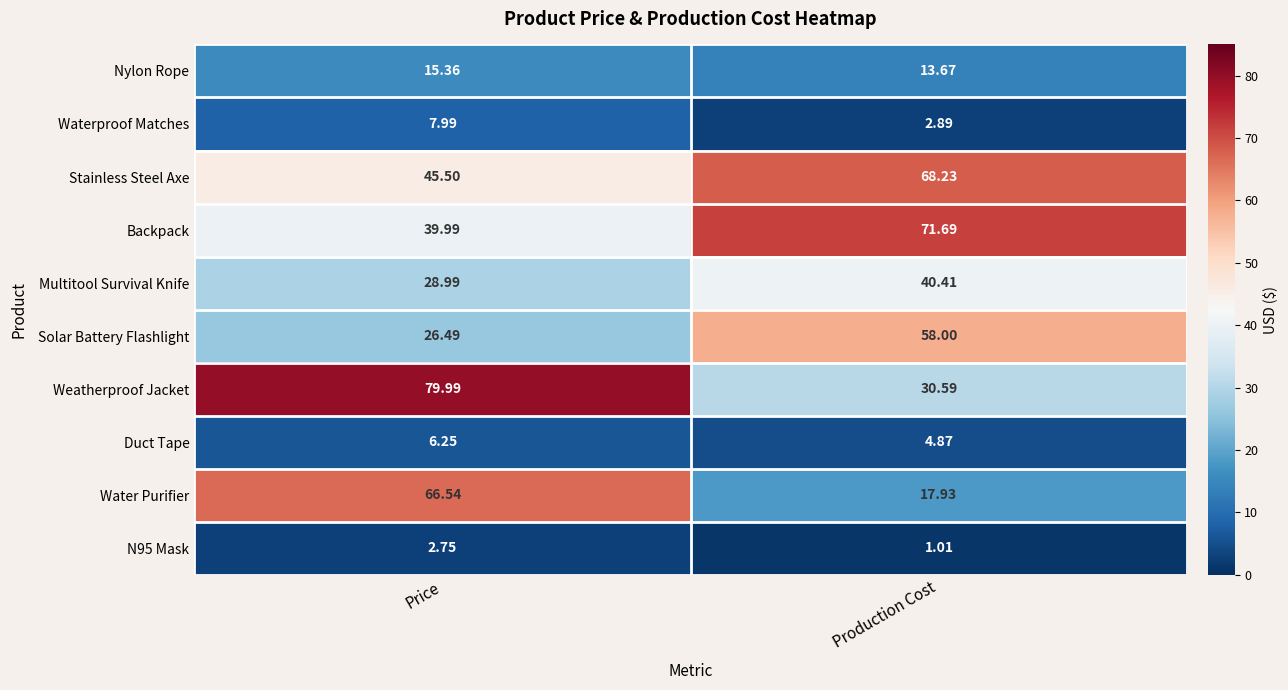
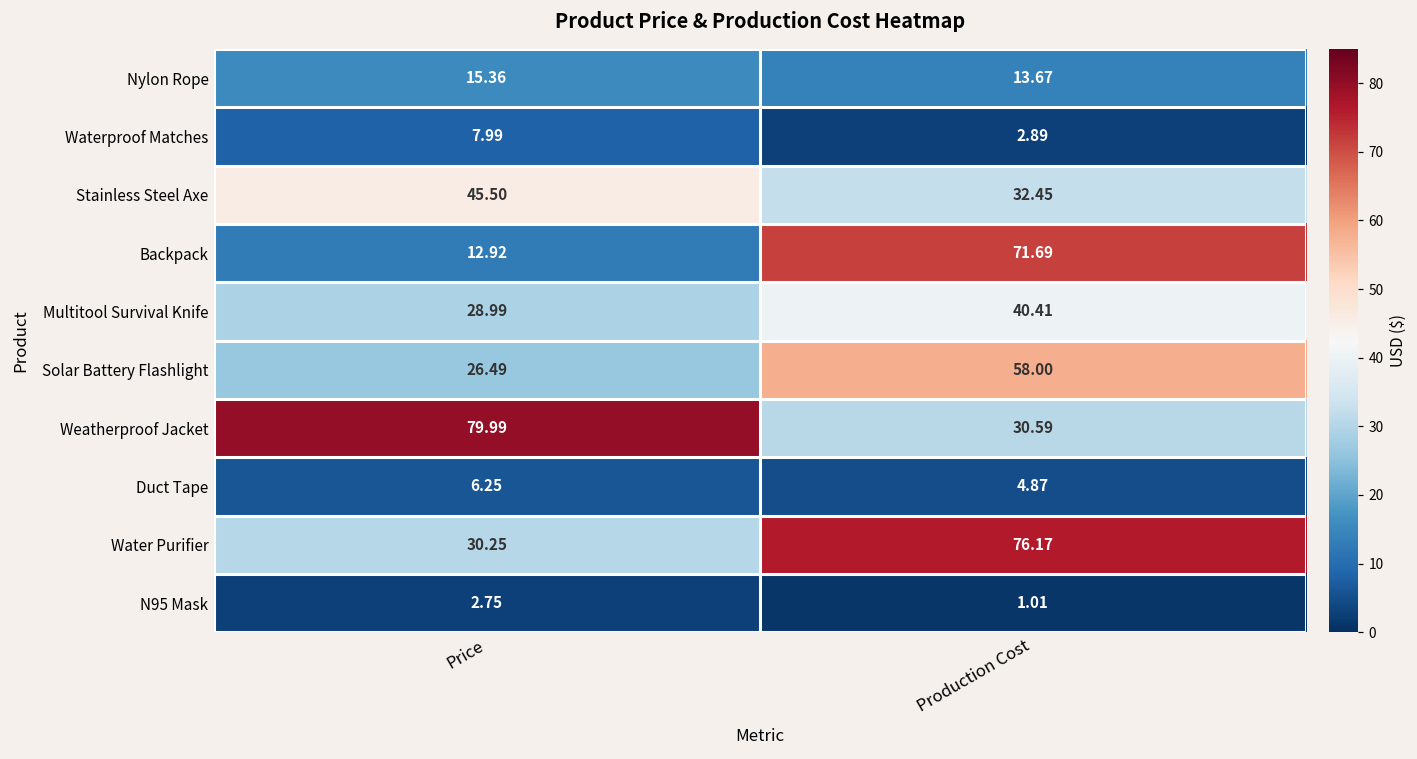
  {
    "Nylon Rope": {
      "Price": 15.36,
      "Production Cost": 13.67
    },
    "Waterproof Matches": {
      "Price": 7.99,
      "Production Cost": 2.89
    },
    "Stainless Steel Axe": {
      "Price": 45.50,
-     "Production Cost": 68.23
+     "Production Cost": 32.45
    },
    "Backpack": {
-     "Price": 39.99,
+     "Price": 12.92,
      "Production Cost": 71.69
    },
    "Multitool Survival Knife": {
      "Price": 28.99,
      "Production Cost": 40.41
    },
    "Solar Battery Flashlight": {
      "Price": 26.49,
      "Production Cost": 58.00
    },
    "Weatherproof Jacket": {
      "Price": 79.99,
      "Production Cost": 30.59
    },
    "Duct Tape": {
      "Price": 6.25,
      "Production Cost": 4.87
    },
    "Water Purifier": {
-     "Price": 66.54,
-     "Production Cost": 17.93
+     "Price": 30.25,
+     "Production Cost": 76.17
    },
    "N95 Mask": {
      "Price": 2.75,
      "Production Cost": 1.01
    }
  }
